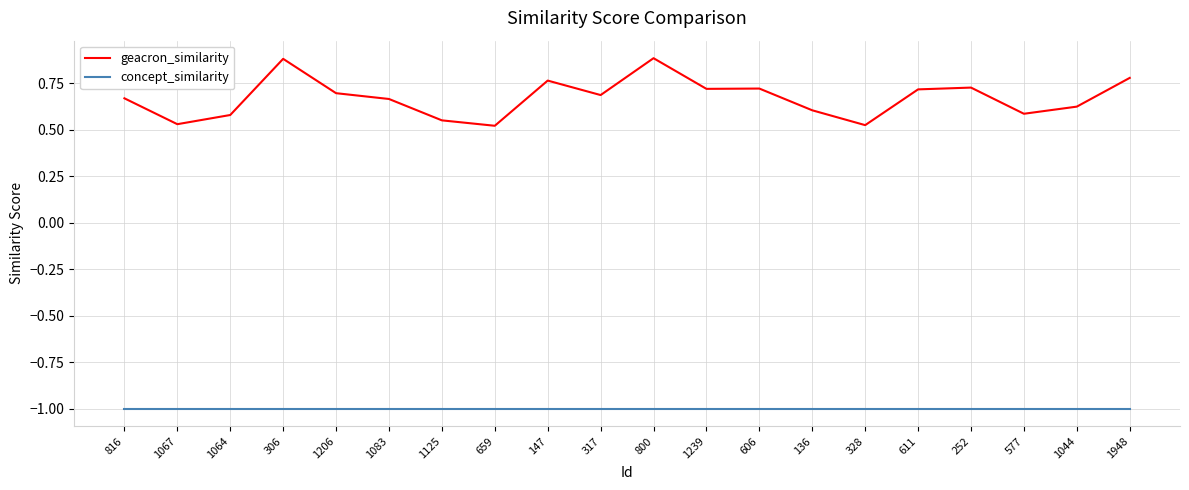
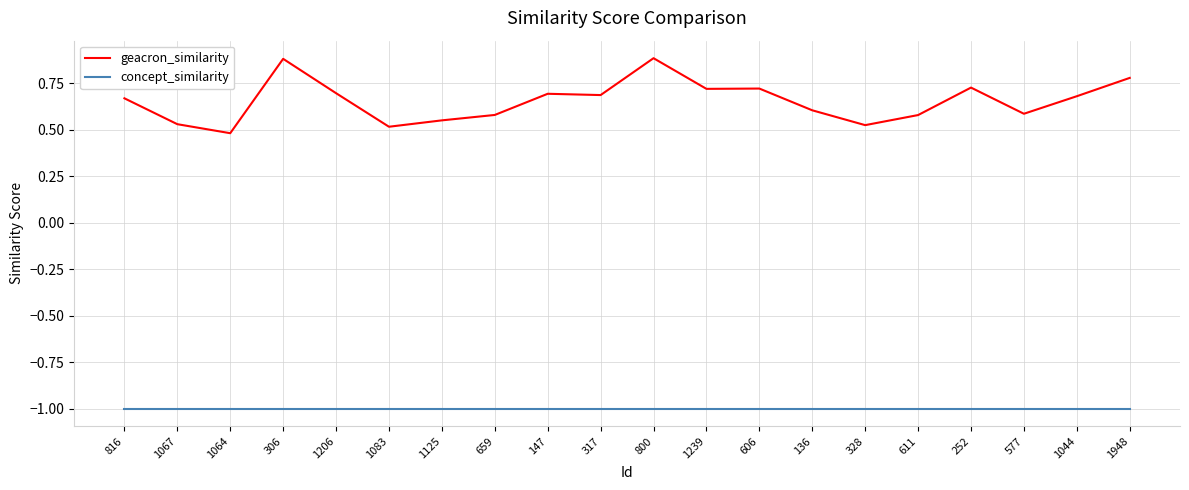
  {
    "geacron_similarity": {
      "816": 0.67,
      "1067": 0.53,
-     "1064": 0.58,
+     "1064": 0.48,
      "306": 0.88,
      "1206": 0.70,
-     "1083": 0.67,
+     "1083": 0.52,
      "1125": 0.55,
-     "659": 0.52,
-     "147": 0.77,
+     "659": 0.58,
+     "147": 0.69,
      "317": 0.69,
      "800": 0.89,
      "1239": 0.72,
      "606": 0.72,
      "136": 0.61,
      "328": 0.53,
-     "611": 0.72,
+     "611": 0.58,
      "252": 0.73,
      "577": 0.59,
-     "1044": 0.62,
+     "1044": 0.68,
      "1948": 0.78
    },
    "concept_similarity": {
      "816": -1.00,
      "1067": -1.00,
      "1064": -1.00,
      "306": -1.00,
      "1206": -1.00,
      "1083": -1.00,
      "1125": -1.00,
      "659": -1.00,
      "147": -1.00,
      "317": -1.00,
      "800": -1.00,
      "1239": -1.00,
      "606": -1.00,
      "136": -1.00,
      "328": -1.00,
      "611": -1.00,
      "252": -1.00,
      "577": -1.00,
      "1044": -1.00,
      "1948": -1.00
    }
  }
